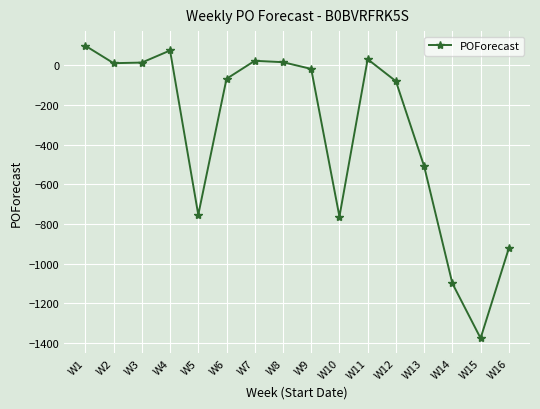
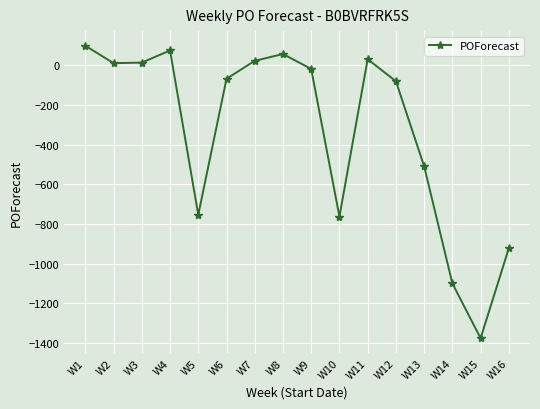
  {
    "W1": 100,
    "W2": 10,
    "W3": 10,
    "W4": 80,
    "W5": -750,
    "W6": -70,
    "W7": 20,
-   "W8": 20,
+   "W8": 60,
    "W9": -20,
    "W10": -760,
    "W11": 30,
    "W12": -80,
    "W13": -510,
    "W14": -1100,
    "W15": -1380,
    "W16": -920
  }
